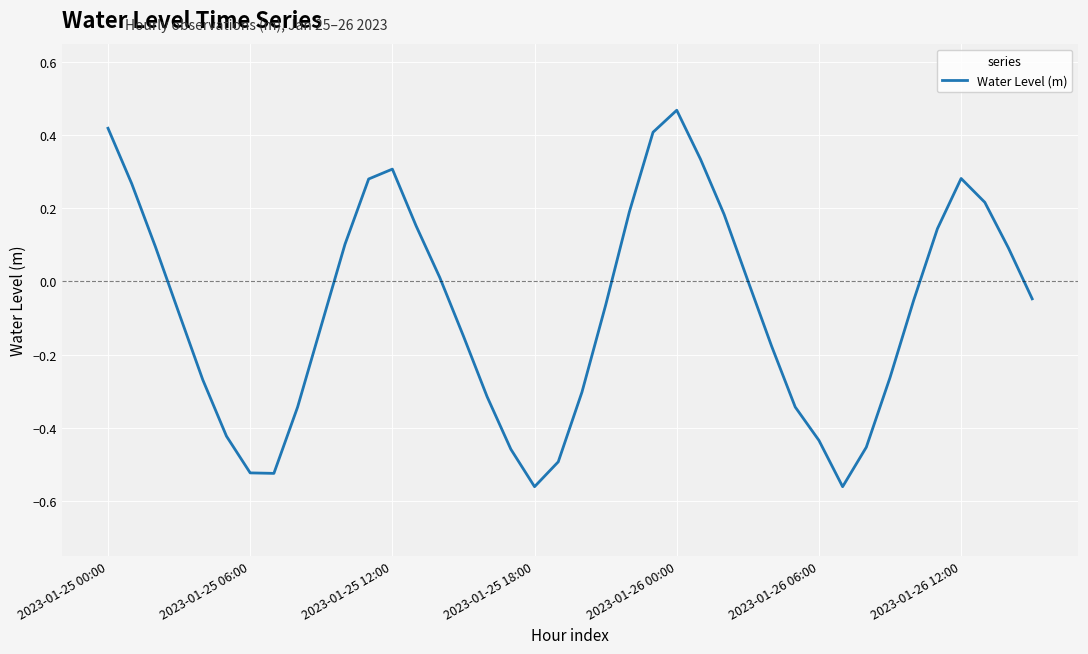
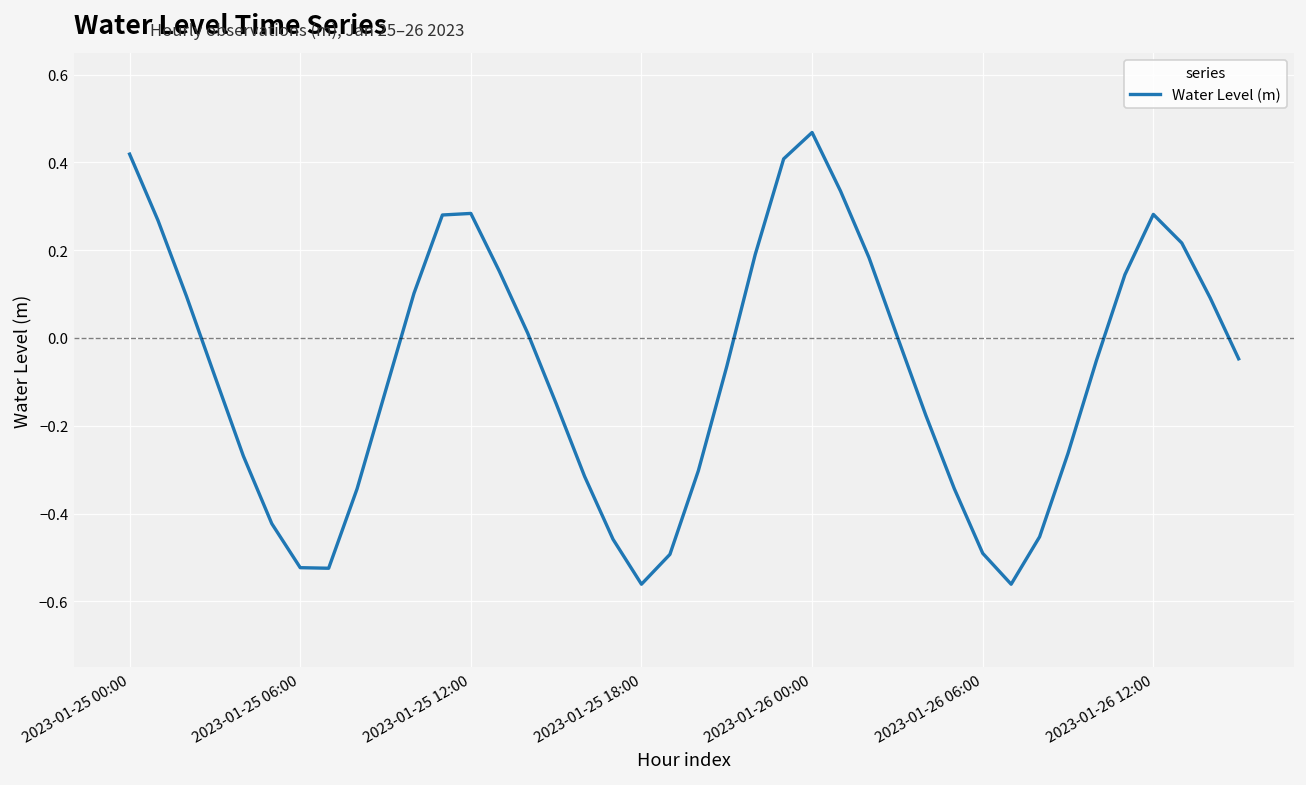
  {
    "2023-01-25 00:00": 0.42,
    "2023-01-25 06:00": -0.52,
-   "2023-01-25 12:00": 0.31,
+   "2023-01-25 12:00": 0.28,
    "2023-01-25 18:00": -0.56,
    "2023-01-26 00:00": 0.47,
-   "2023-01-26 06:00": -0.43,
+   "2023-01-26 06:00": -0.49,
    "2023-01-26 12:00": 0.28
  }
